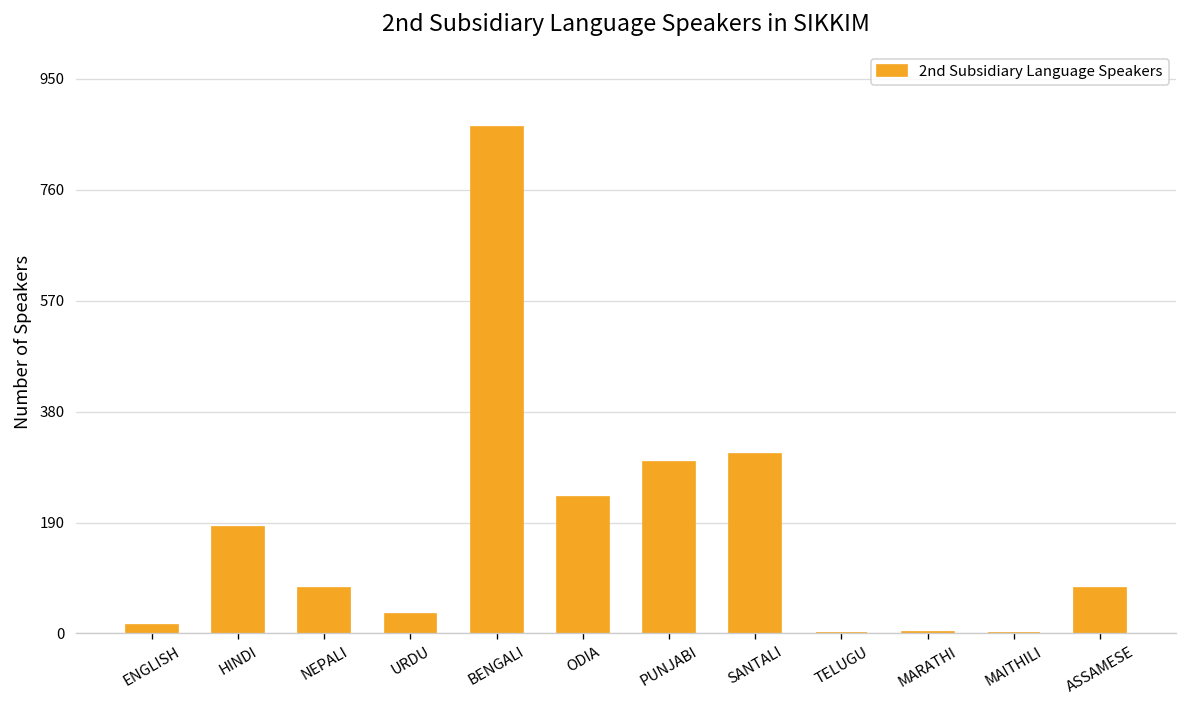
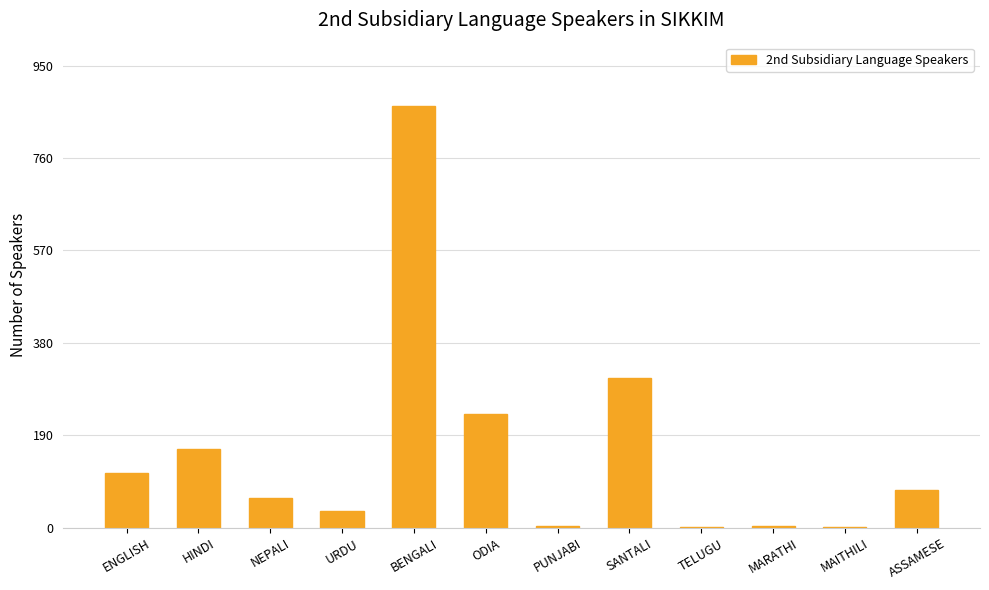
  {
-   "ENGLISH": 10,
-   "HINDI": 180,
-   "NEPALI": 80,
+   "ENGLISH": 110,
+   "HINDI": 160,
+   "NEPALI": 60,
    "URDU": 30,
    "BENGALI": 870,
    "ODIA": 230,
-   "PUNJABI": 290,
+   "PUNJABI": 0,
    "SANTALI": 310,
    "ASSAMESE": 80
  }
